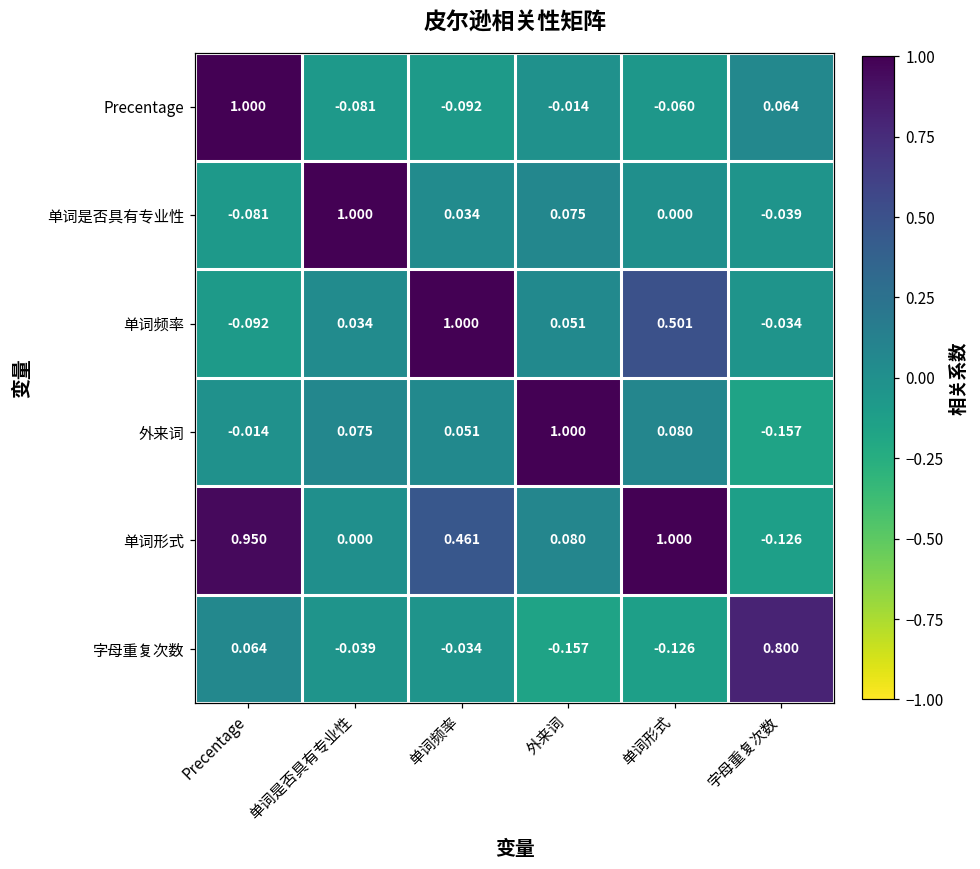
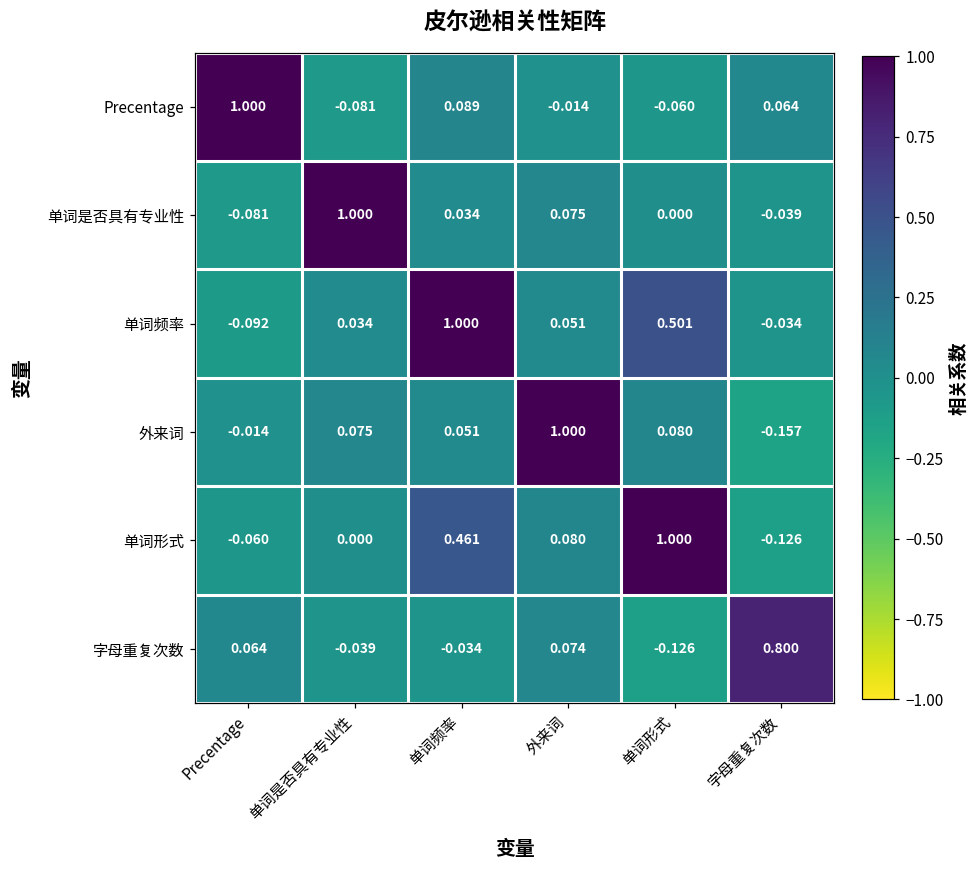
  {
    "Precentage": {
      "Precentage": 1.000,
      "单词是否具有专业性": -0.081,
-     "单词频率": -0.092,
+     "单词频率": 0.089,
      "外来词": -0.014,
      "单词形式": -0.060,
      "字母重复次数": 0.064
    },
    "单词是否具有专业性": {
      "Precentage": -0.081,
      "单词是否具有专业性": 1.000,
      "单词频率": 0.034,
      "外来词": 0.075,
      "单词形式": 0.000,
      "字母重复次数": -0.039
    },
    "单词频率": {
      "Precentage": -0.092,
      "单词是否具有专业性": 0.034,
      "单词频率": 1.000,
      "外来词": 0.051,
      "单词形式": 0.501,
      "字母重复次数": -0.034
    },
    "外来词": {
      "Precentage": -0.014,
      "单词是否具有专业性": 0.075,
      "单词频率": 0.051,
      "外来词": 1.000,
      "单词形式": 0.080,
      "字母重复次数": -0.157
    },
    "单词形式": {
-     "Precentage": 0.950,
+     "Precentage": -0.060,
      "单词是否具有专业性": 0.000,
      "单词频率": 0.461,
      "外来词": 0.080,
      "单词形式": 1.000,
      "字母重复次数": -0.126
    },
    "字母重复次数": {
      "Precentage": 0.064,
      "单词是否具有专业性": -0.039,
      "单词频率": -0.034,
-     "外来词": -0.157,
+     "外来词": 0.074,
      "单词形式": -0.126,
      "字母重复次数": 0.800
    }
  }
